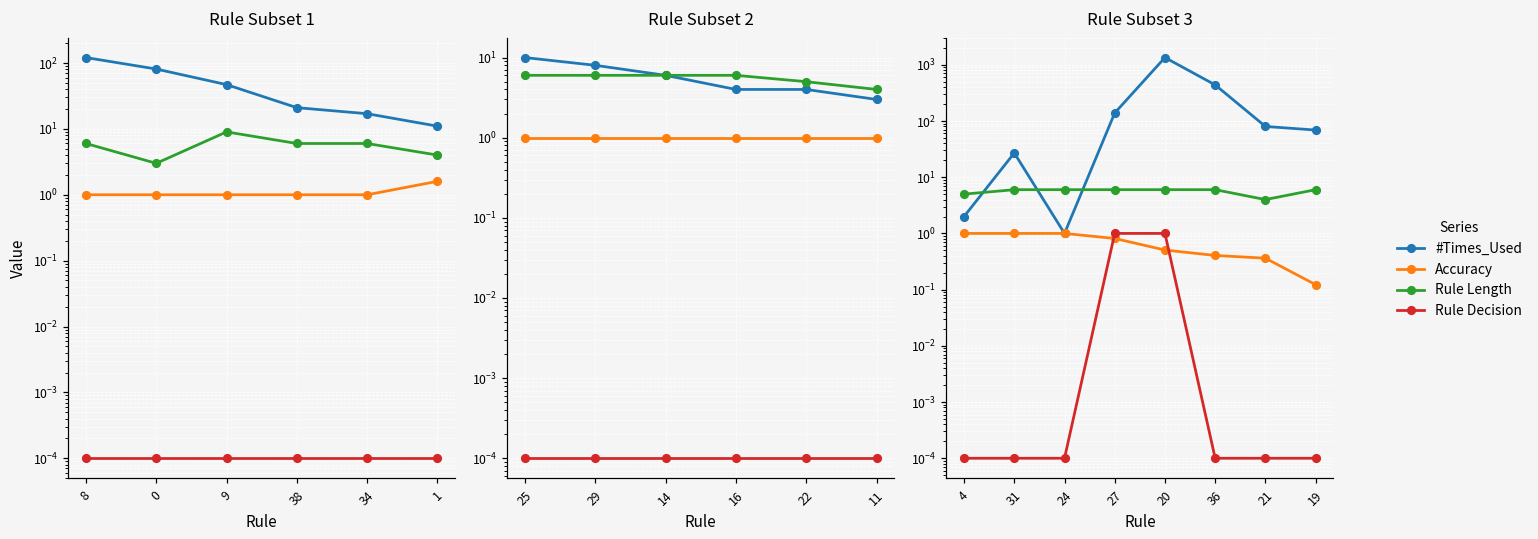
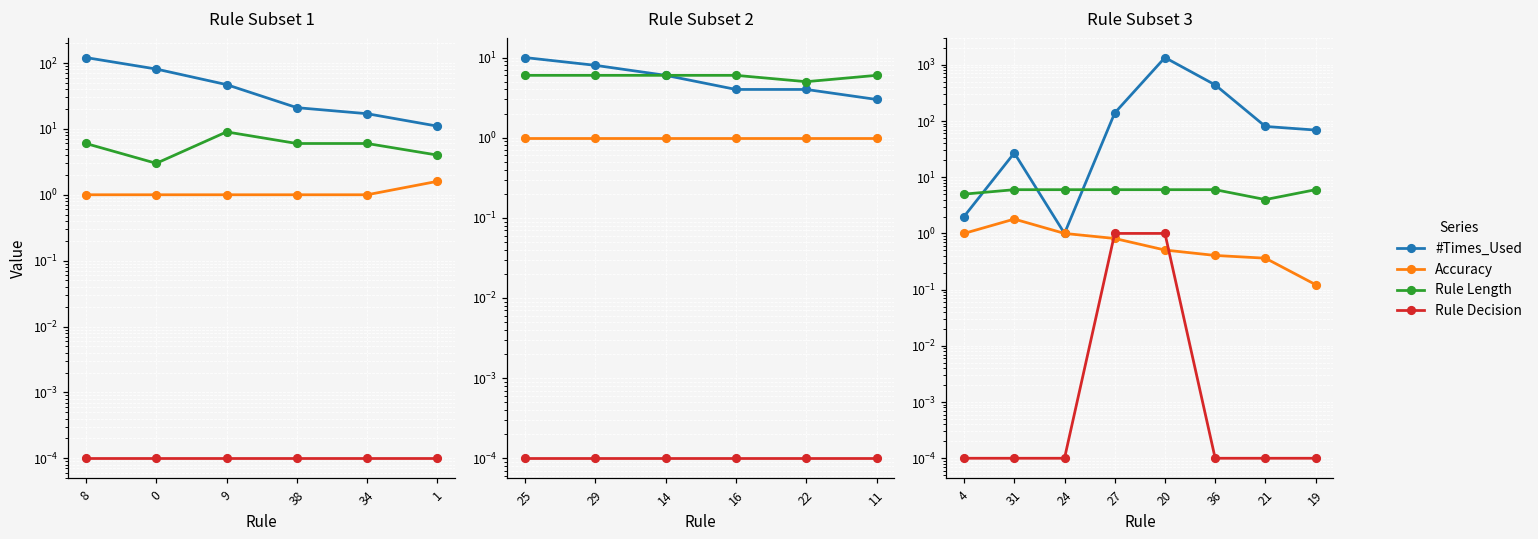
  {
    "Rule Subset 1": {
      "#Times_Used": {
        "8": 120,
        "0": 80,
        "9": 50,
        "38": 21,
        "34": 17,
        "1": 11
      },
      "Accuracy": {
        "8": 1.0,
        "0": 1.0,
        "9": 1.0,
        "38": 1.0,
        "34": 1.0,
        "1": 1.6
      },
      "Rule Length": {
        "8": 6,
        "0": 3,
        "9": 9,
        "38": 6,
        "34": 6,
        "1": 4
      },
      "Rule Decision": {
        "8": 0.00010,
        "0": 0.00010,
        "9": 0.00010,
        "38": 0.00010,
        "34": 0.00010,
        "1": 0.00010
      }
    },
    "Rule Subset 2": {
      "#Times_Used": {
        "25": 10,
        "29": 8,
        "16": 4,
        "22": 4,
        "11": 3
      },
      "Accuracy": {
        "25": 1,
        "29": 1,
        "14": 1,
        "16": 1,
        "22": 1,
        "11": 1
      },
      "Rule Length": {
        "25": 6,
        "29": 6,
        "16": 6,
        "22": 5,
-       "11": 4
+       "11": 6
      },
      "Rule Decision": {
        "25": 0.00010,
        "29": 0.00010,
        "14": 0.00010,
        "16": 0.00010,
        "22": 0.00010,
        "11": 0.00010
      }
    },
    "Rule Subset 3": {
      "#Times_Used": {
        "4": 2.0,
        "31": 30,
        "27": 140,
        "20": 1300,
        "36": 400,
        "21": 80,
        "19": 70
      },
      "Accuracy": {
        "4": 1.0,
-       "31": 1.0,
+       "31": 1.8,
        "27": 0.8,
        "20": 0.5,
        "36": 0.4,
        "21": 0.4,
        "19": 0.12
      },
      "Rule Length": {
        "4": 5,
        "31": 6,
        "24": 6,
        "27": 6,
        "20": 6,
        "36": 6,
        "21": 4,
        "19": 6
      },
      "Rule Decision": {
        "4": 0.00010,
        "31": 0.00010,
        "24": 0.00010,
        "27": 1.0,
        "20": 1.0,
        "36": 0.00010,
        "21": 0.00010,
        "19": 0.00010
      }
    }
  }
